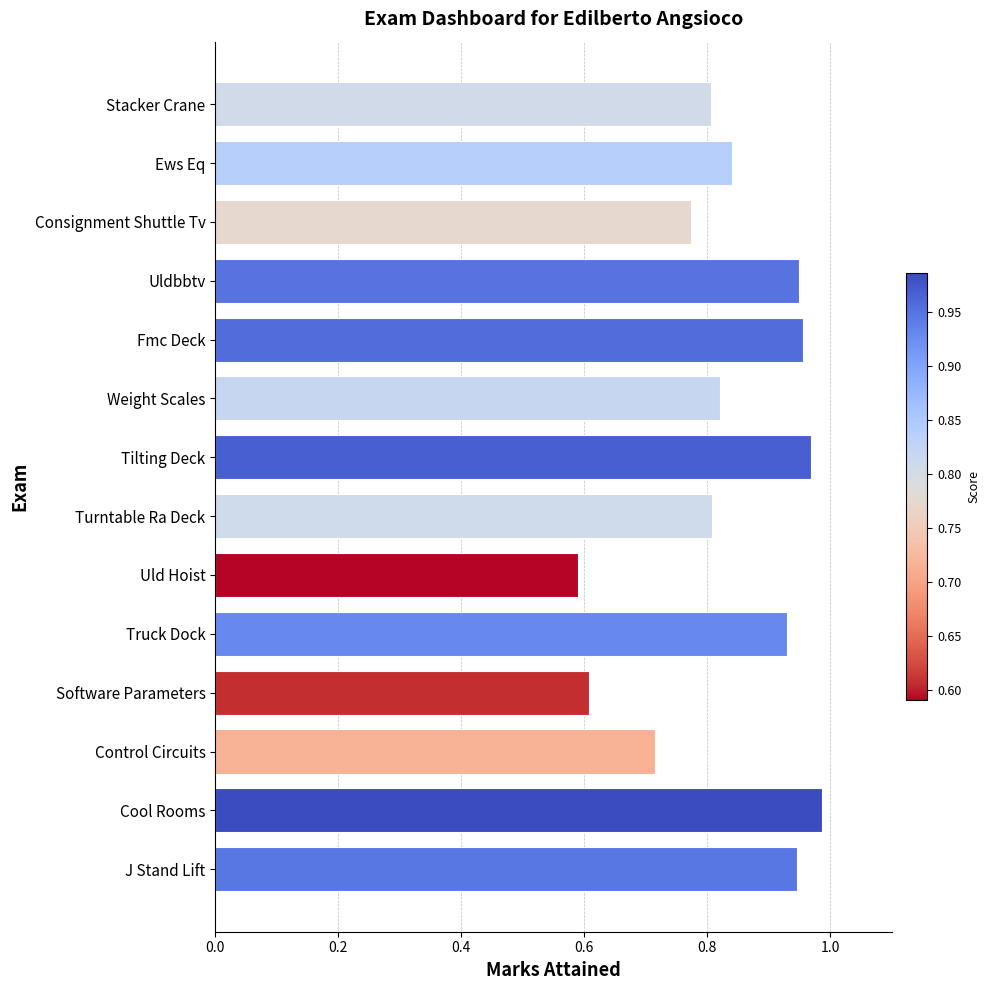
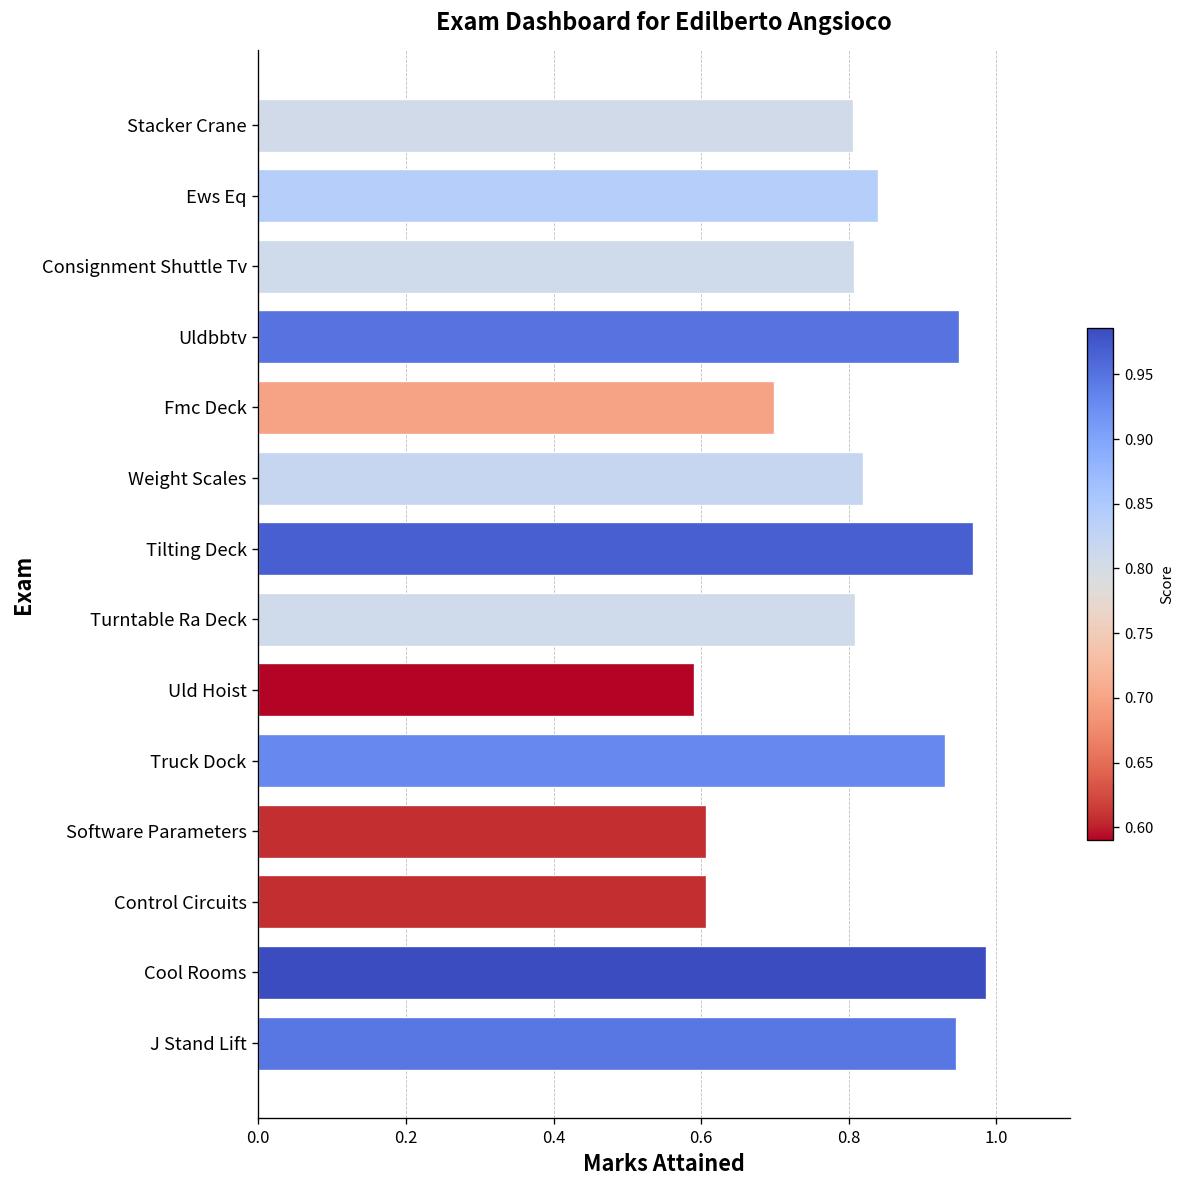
  {
    "Stacker Crane": 0.81,
    "Ews Eq": 0.84,
-   "Consignment Shuttle Tv": 0.77,
+   "Consignment Shuttle Tv": 0.81,
    "Uldbbtv": 0.95,
-   "Fmc Deck": 0.96,
+   "Fmc Deck": 0.70,
    "Weight Scales": 0.82,
    "Tilting Deck": 0.97,
    "Turntable Ra Deck": 0.81,
    "Uld Hoist": 0.59,
    "Truck Dock": 0.93,
    "Software Parameters": 0.61,
-   "Control Circuits": 0.72,
+   "Control Circuits": 0.61,
    "Cool Rooms": 0.99,
    "J Stand Lift": 0.95
  }
